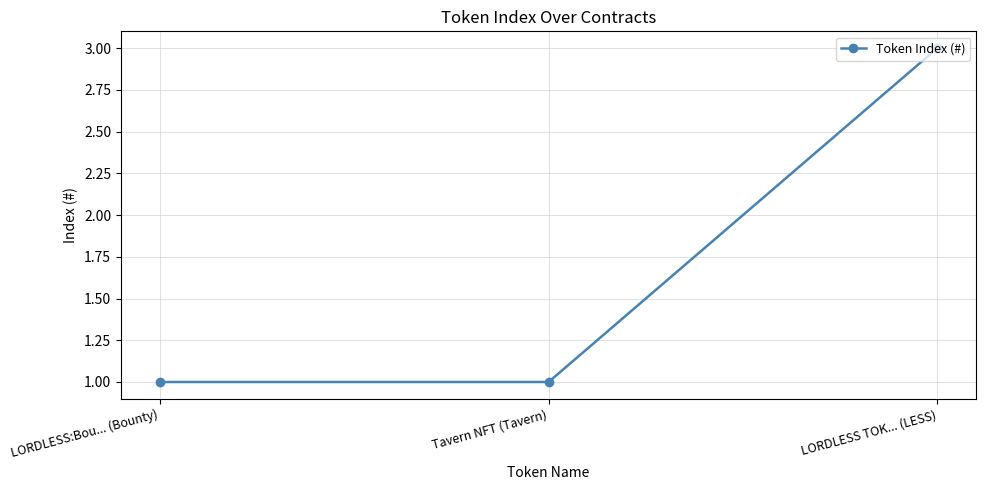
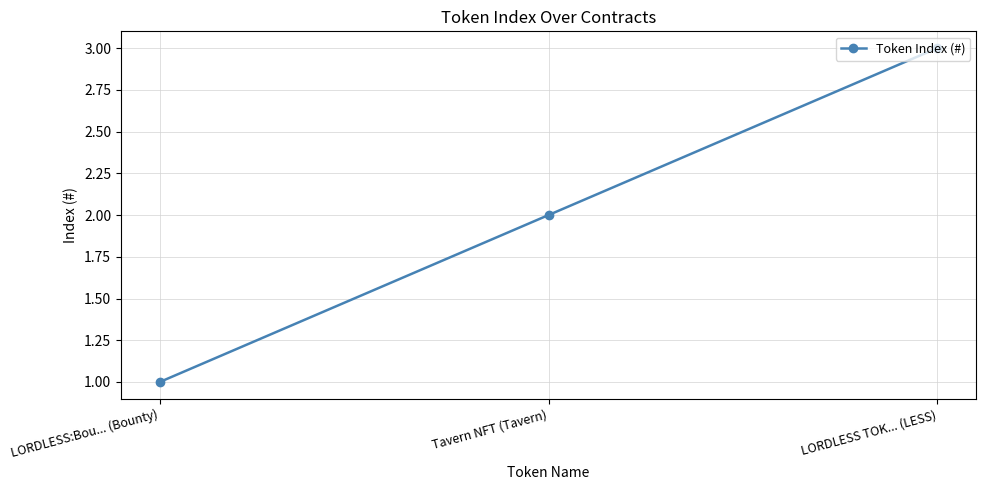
  {
    "LORDLESS:Bou... (Bounty)": 1,
-   "Tavern NFT (Tavern)": 1
+   "Tavern NFT (Tavern)": 2
  }
